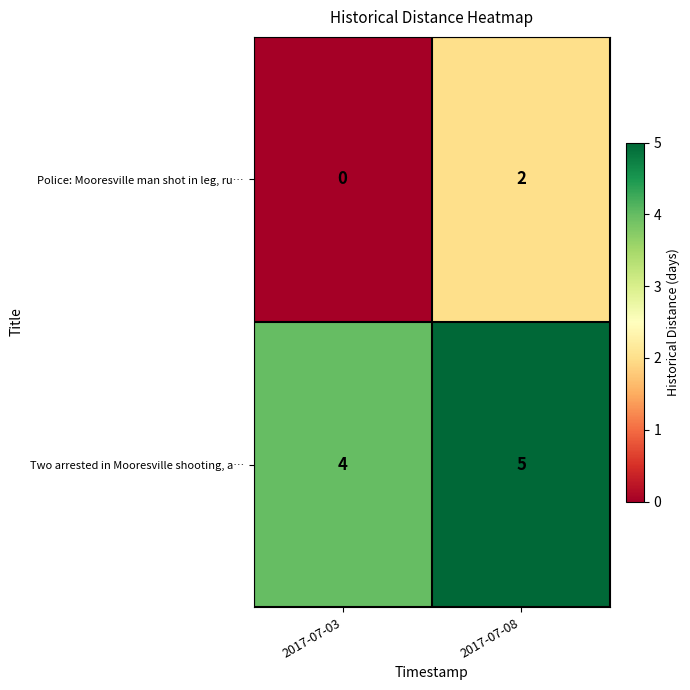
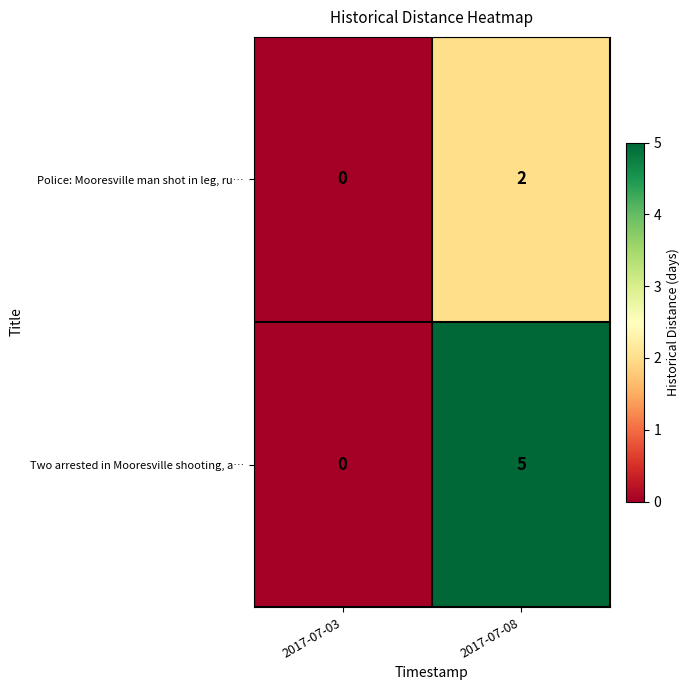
  {
    "Police: Mooresville man shot in leg, ru…": {
      "2017-07-03": 0,
      "2017-07-08": 2
    },
    "Two arrested in Mooresville shooting, a…": {
-     "2017-07-03": 4,
+     "2017-07-03": 0,
      "2017-07-08": 5
    }
  }
